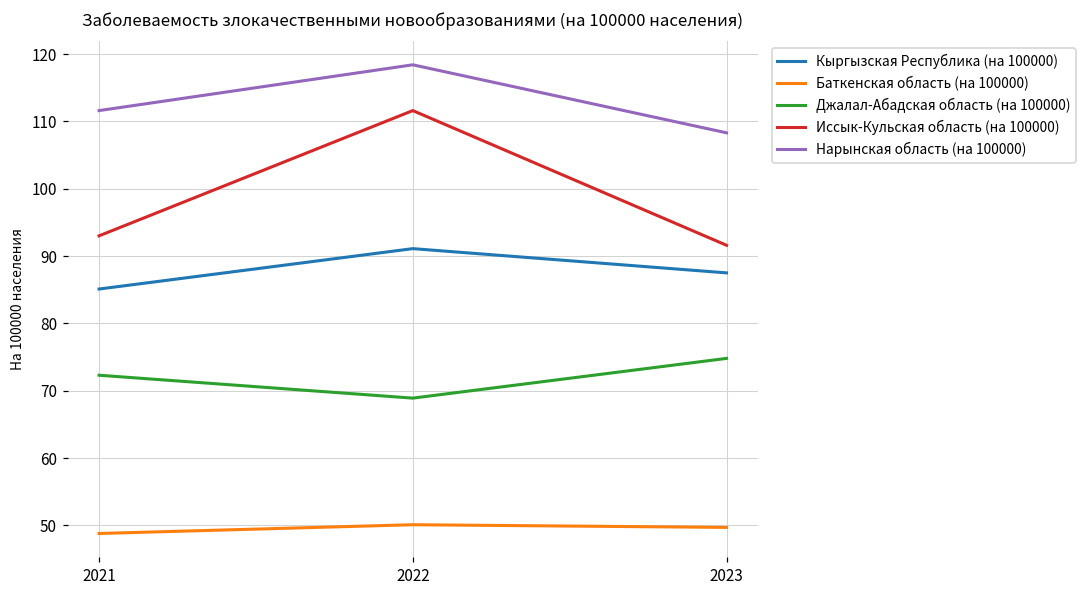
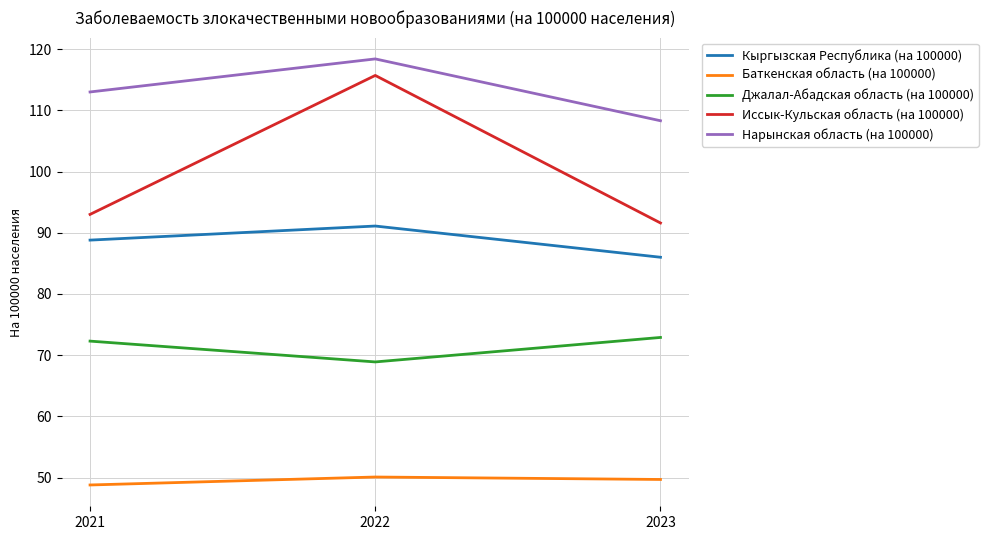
  {
    "Кыргызская Республика (на 100000)": {
-     "2021": 85,
+     "2021": 89,
      "2022": 91,
-     "2023": 88
+     "2023": 86
    },
    "Баткенская область (на 100000)": {
      "2021": 49,
      "2022": 50,
      "2023": 50
    },
    "Джалал-Абадская область (на 100000)": {
      "2021": 72,
      "2022": 69,
-     "2023": 75
+     "2023": 73
    },
    "Иссык-Кульская область (на 100000)": {
      "2021": 93,
-     "2022": 112,
+     "2022": 116,
      "2023": 92
    },
    "Нарынская область (на 100000)": {
-     "2021": 112,
+     "2021": 113,
      "2022": 118,
      "2023": 108
    }
  }
